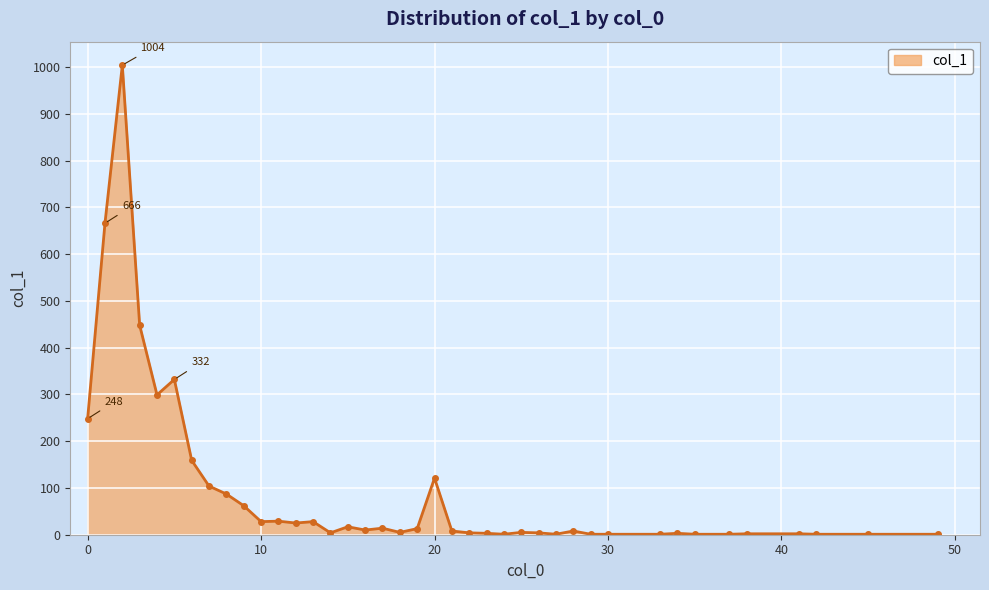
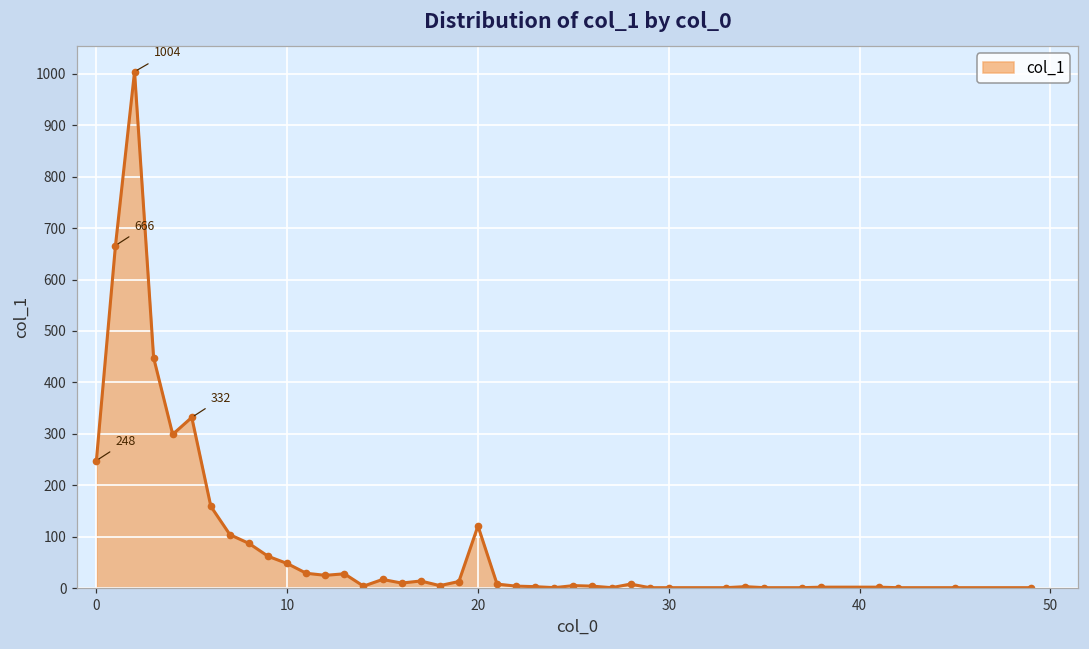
  {
-   "10": 30,
+   "10": 50,
    "20": 120,
    "30": 0
  }
